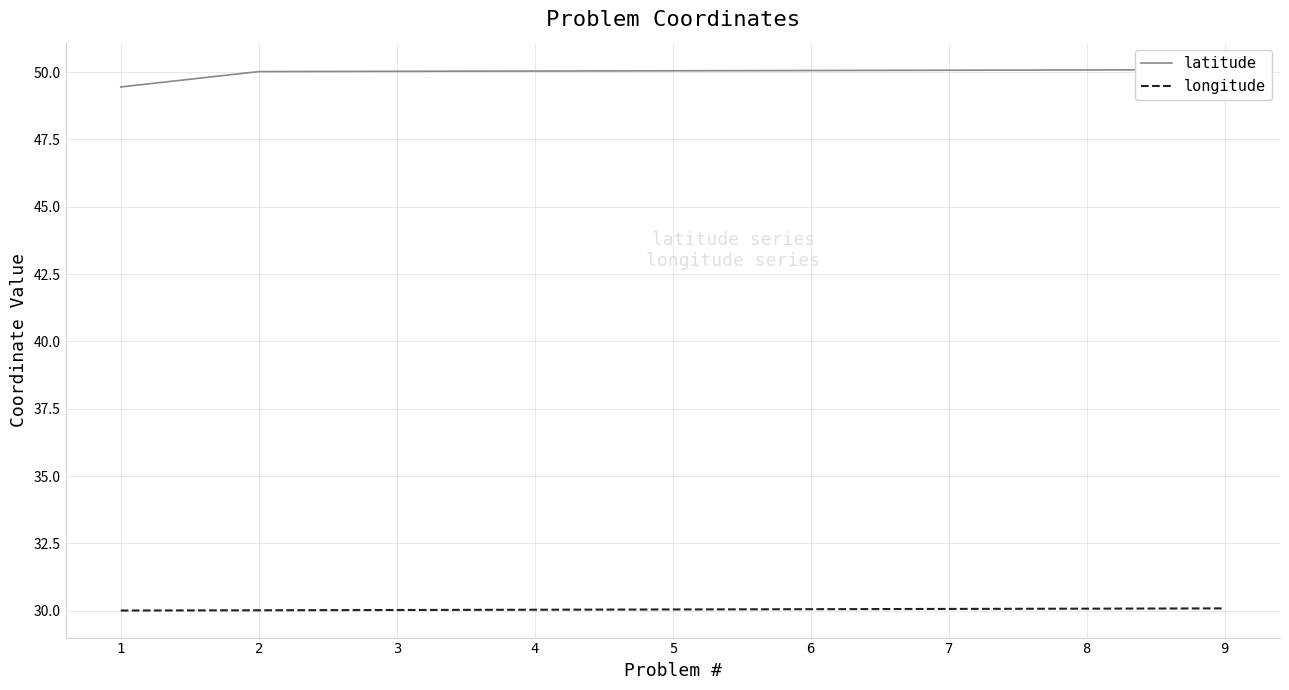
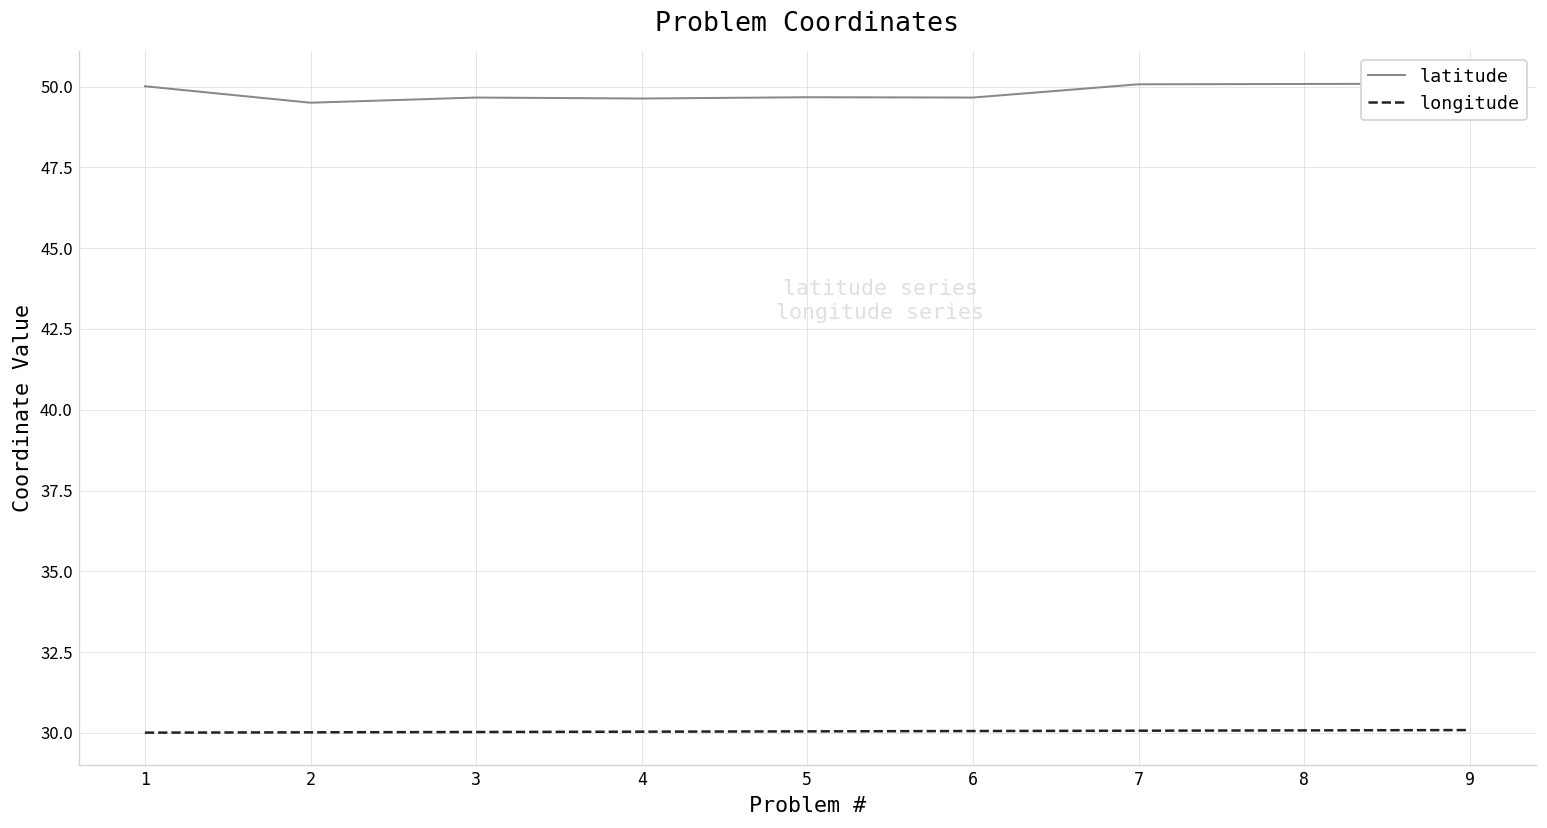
  {
    "latitude": {
-     "1": 49.5,
-     "2": 50.0,
-     "3": 50.0,
-     "4": 50.0,
-     "5": 50.1,
-     "6": 50.1,
+     "1": 50.0,
+     "2": 49.5,
+     "3": 49.7,
+     "4": 49.6,
+     "5": 49.7,
+     "6": 49.7,
      "7": 50.1,
      "8": 50.1
    },
    "longitude": {
      "1": 30.0,
      "2": 30.0,
      "3": 30.0,
      "4": 30.0,
      "5": 30.1,
      "6": 30.1,
      "7": 30.1,
      "8": 30.1,
      "9": 30.1
    }
  }
